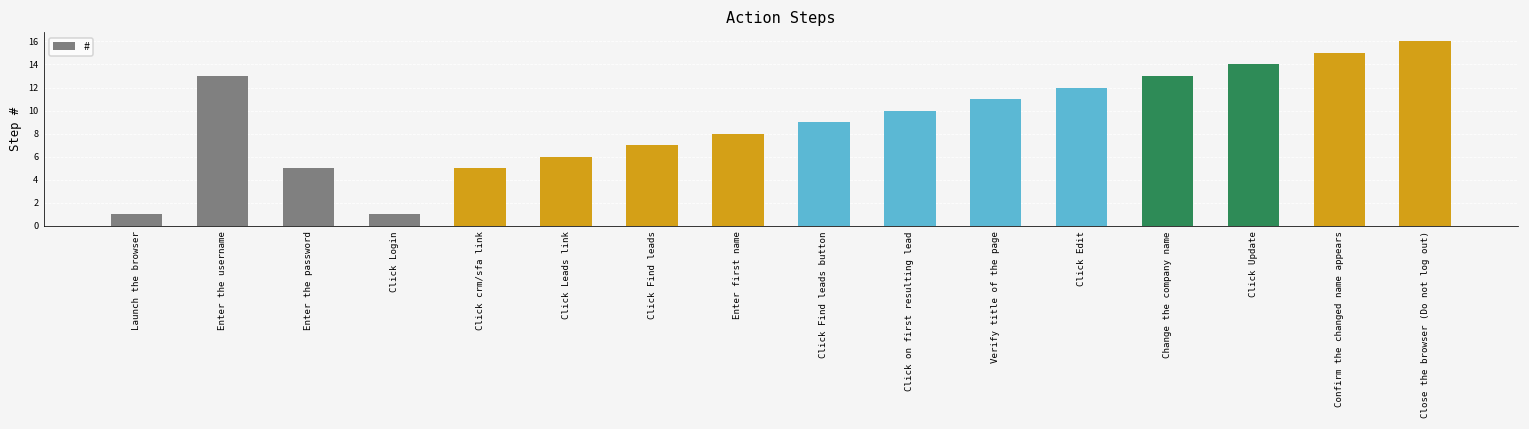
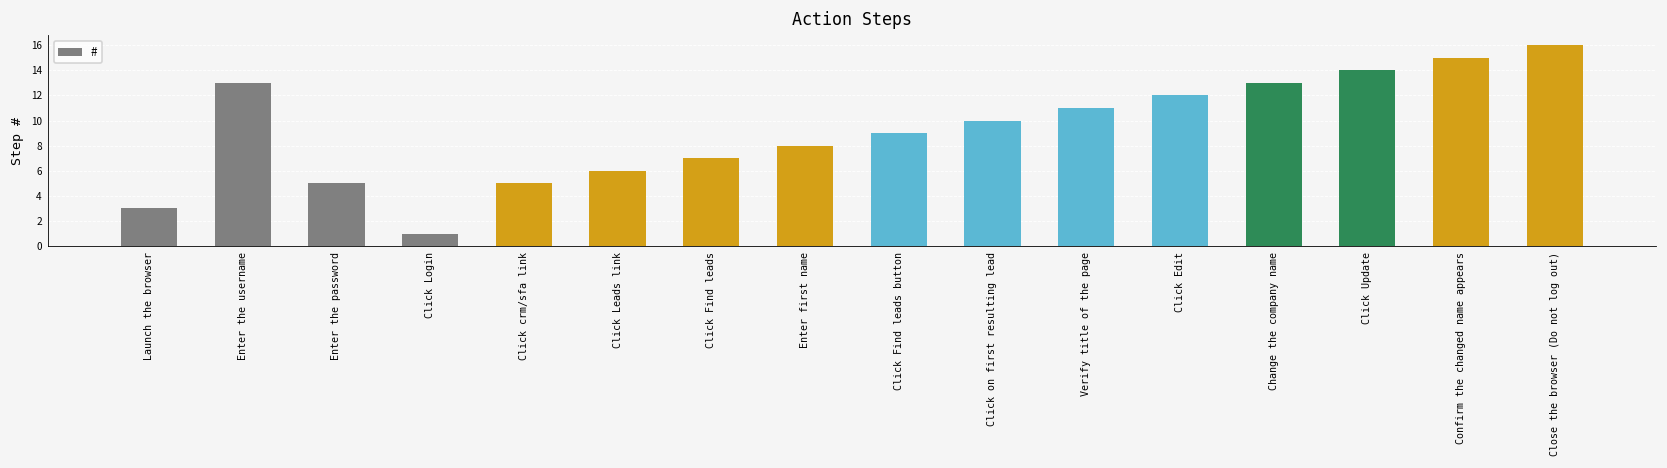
  {
-   "Launch the browser": 1,
+   "Launch the browser": 3,
    "Enter the username": 13,
    "Enter the password": 5,
    "Click Login": 1,
    "Click crm/sfa link": 5,
    "Click Leads link": 6,
    "Click Find leads": 7,
    "Enter first name": 8,
    "Click Find leads button": 9,
    "Click on first resulting lead": 10,
    "Verify title of the page": 11,
    "Click Edit": 12,
    "Change the company name": 13,
    "Click Update": 14,
    "Confirm the changed name appears": 15,
    "Close the browser (Do not log out)": 16
  }
